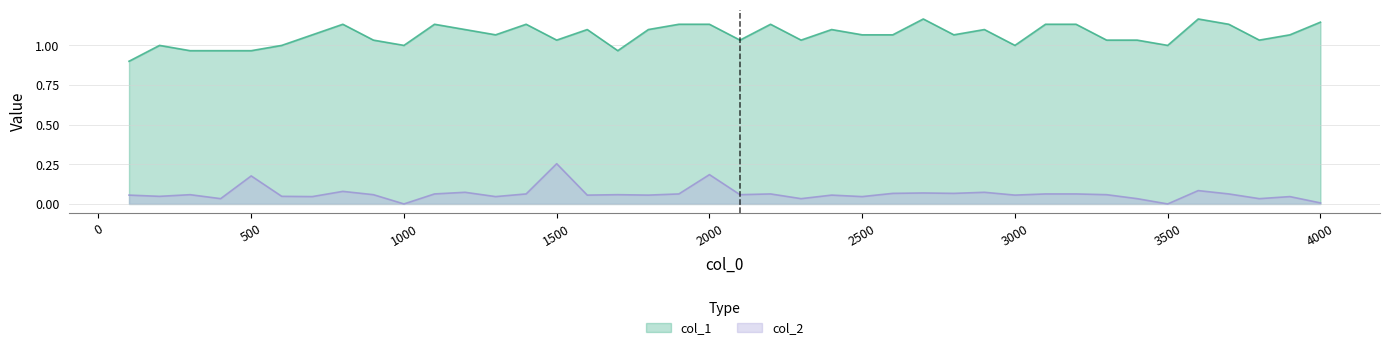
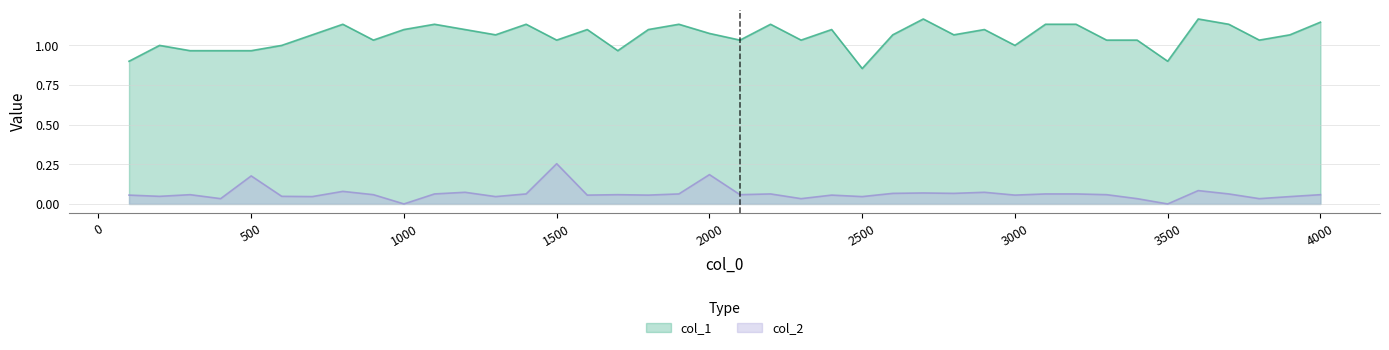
  {
    "col_1": {
      "500": 0.97,
-     "1000": 1.0,
+     "1000": 1.1,
      "1500": 1.03,
-     "2000": 1.13,
-     "2500": 1.07,
+     "2000": 1.08,
+     "2500": 0.85,
      "3000": 1.00,
-     "3500": 1.0,
+     "3500": 0.9,
      "4000": 1.15
    },
    "col_2": {
      "500": 0.18,
      "1000": 0.00,
      "1500": 0.25,
      "2000": 0.18,
      "2500": 0.05,
      "3000": 0.06,
      "3500": 0.00,
-     "4000": 0.01
+     "4000": 0.06
    }
  }
